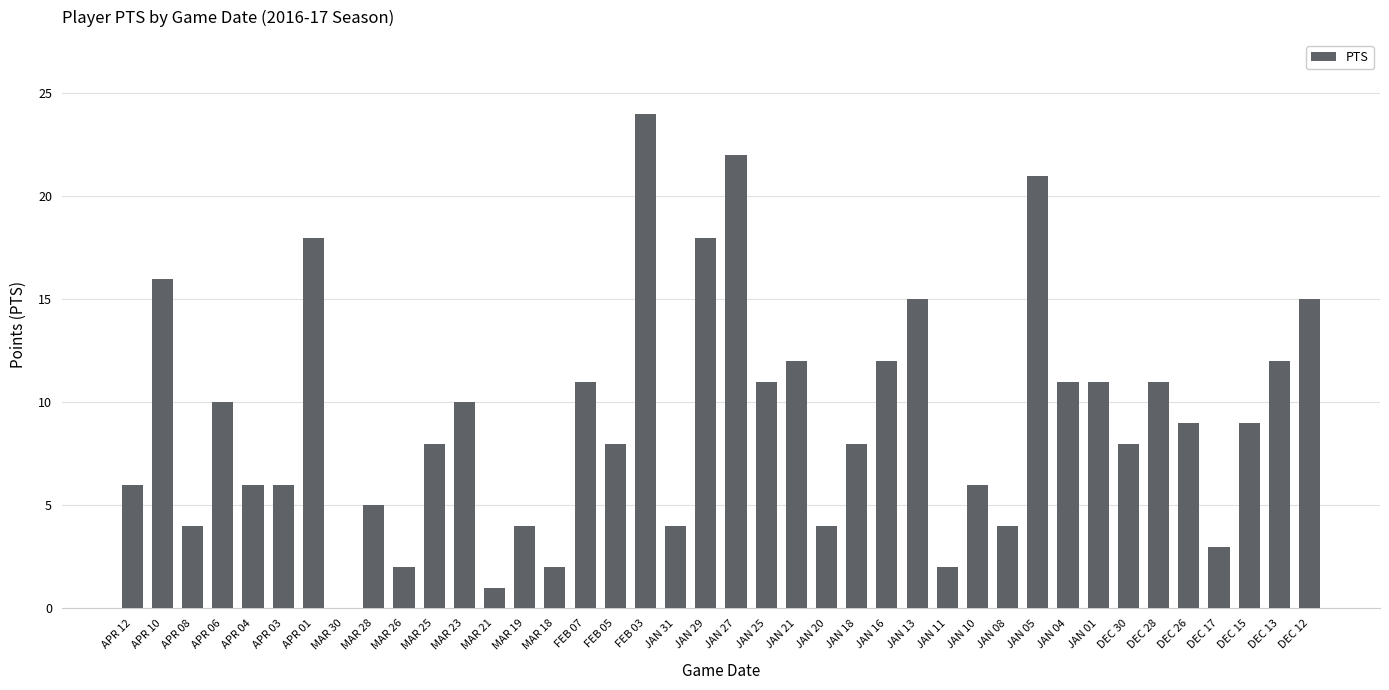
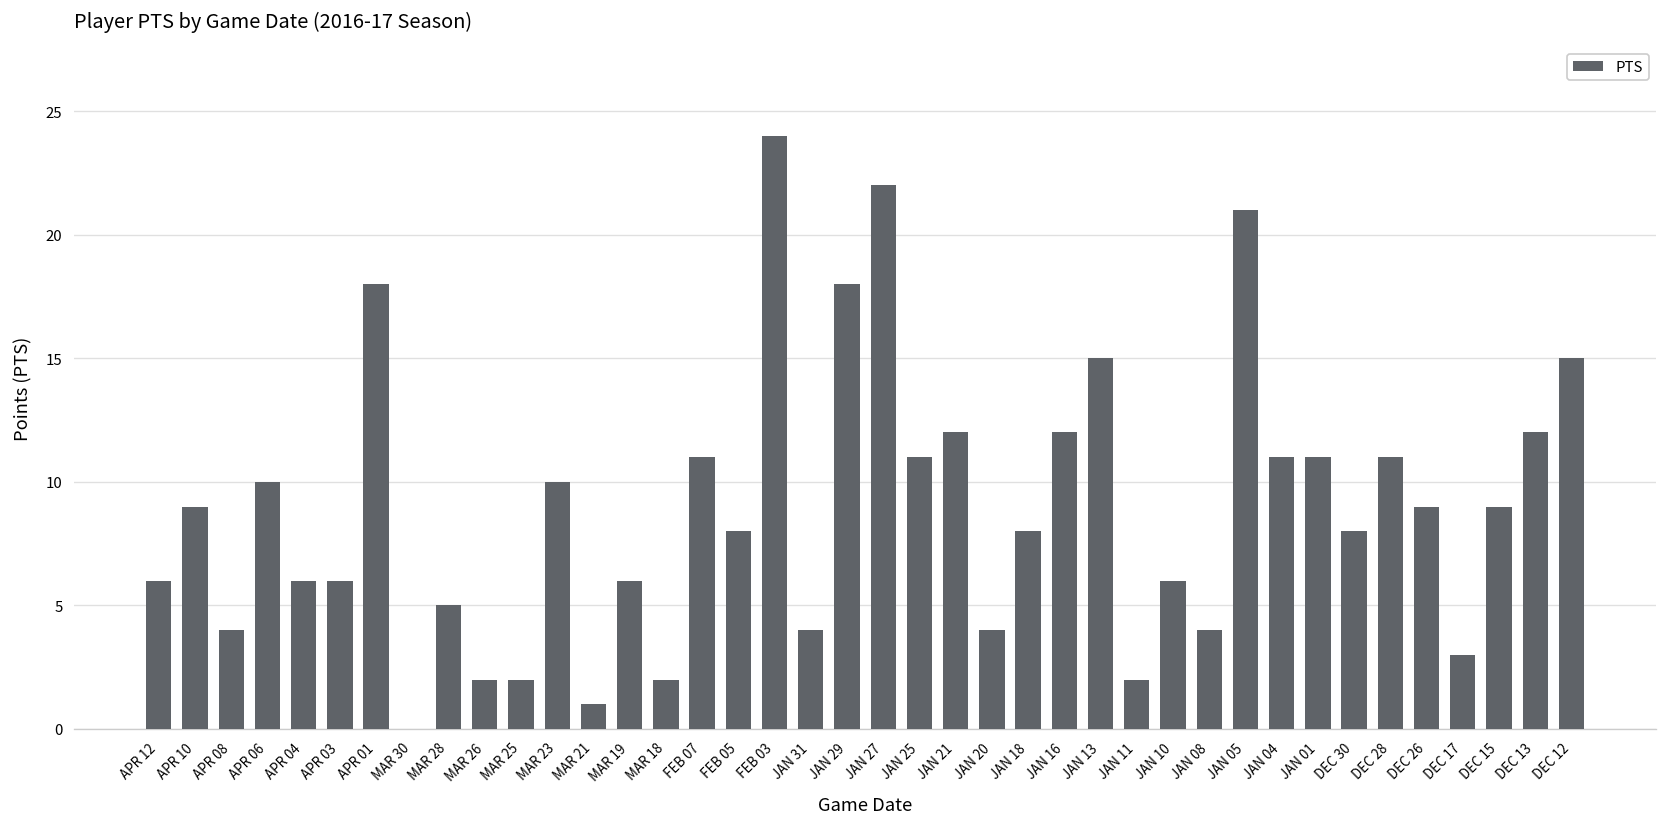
  {
    "APR 12": 6,
-   "APR 10": 16,
+   "APR 10": 9,
    "APR 08": 4,
    "APR 06": 10,
    "APR 04": 6,
    "APR 03": 6,
    "APR 01": 18,
    "MAR 30": 0,
    "MAR 28": 5,
    "MAR 26": 2,
-   "MAR 25": 8,
+   "MAR 25": 2,
    "MAR 23": 10,
    "MAR 21": 1,
-   "MAR 19": 4,
+   "MAR 19": 6,
    "MAR 18": 2,
    "FEB 07": 11,
    "FEB 05": 8,
    "FEB 03": 24,
    "JAN 31": 4,
    "JAN 29": 18,
    "JAN 27": 22,
    "JAN 25": 11,
    "JAN 21": 12,
    "JAN 20": 4,
    "JAN 18": 8,
    "JAN 16": 12,
    "JAN 13": 15,
    "JAN 11": 2,
    "JAN 10": 6,
    "JAN 08": 4,
    "JAN 05": 21,
    "JAN 04": 11,
    "JAN 01": 11,
    "DEC 30": 8,
    "DEC 28": 11,
    "DEC 26": 9,
    "DEC 17": 3,
    "DEC 15": 9,
    "DEC 13": 12,
    "DEC 12": 15
  }
